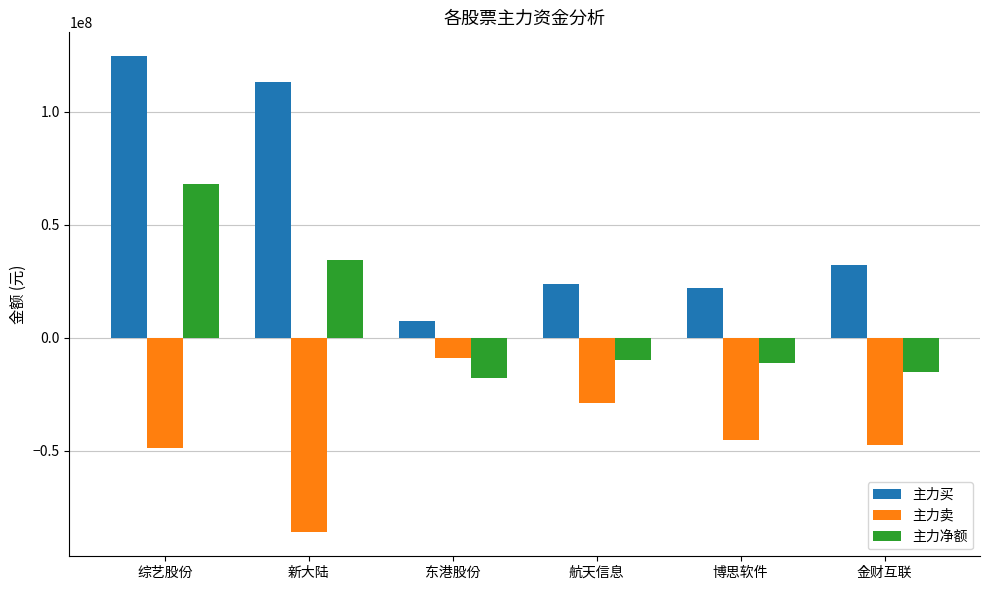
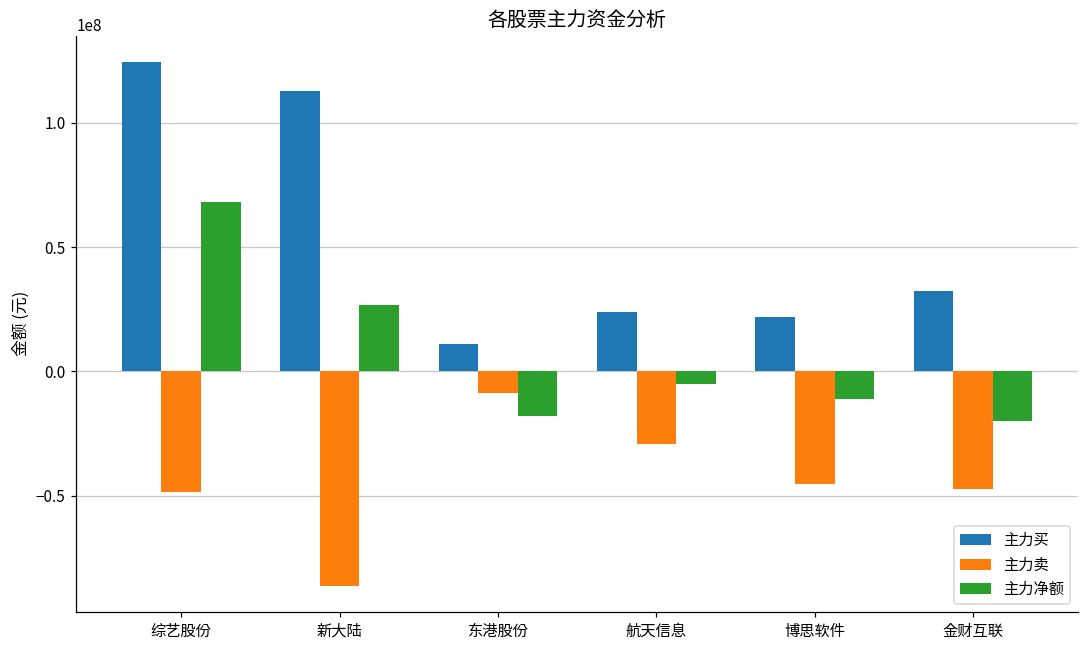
  {
    "主力买": {
      "综艺股份": 125000000,
      "新大陆": 113000000,
-     "东港股份": 7000000,
+     "东港股份": 11000000,
      "航天信息": 24000000,
      "博思软件": 22000000,
      "金财互联": 32000000
    },
    "主力卖": {
      "综艺股份": -49000000,
      "新大陆": -86000000,
      "东港股份": -9000000,
      "航天信息": -29000000,
      "博思软件": -45000000,
      "金财互联": -47000000
    },
    "主力净额": {
      "综艺股份": 68000000,
-     "新大陆": 35000000,
+     "新大陆": 27000000,
      "东港股份": -18000000,
-     "航天信息": -10000000,
+     "航天信息": -5000000,
      "博思软件": -11000000,
-     "金财互联": -15000000
+     "金财互联": -20000000
    }
  }
